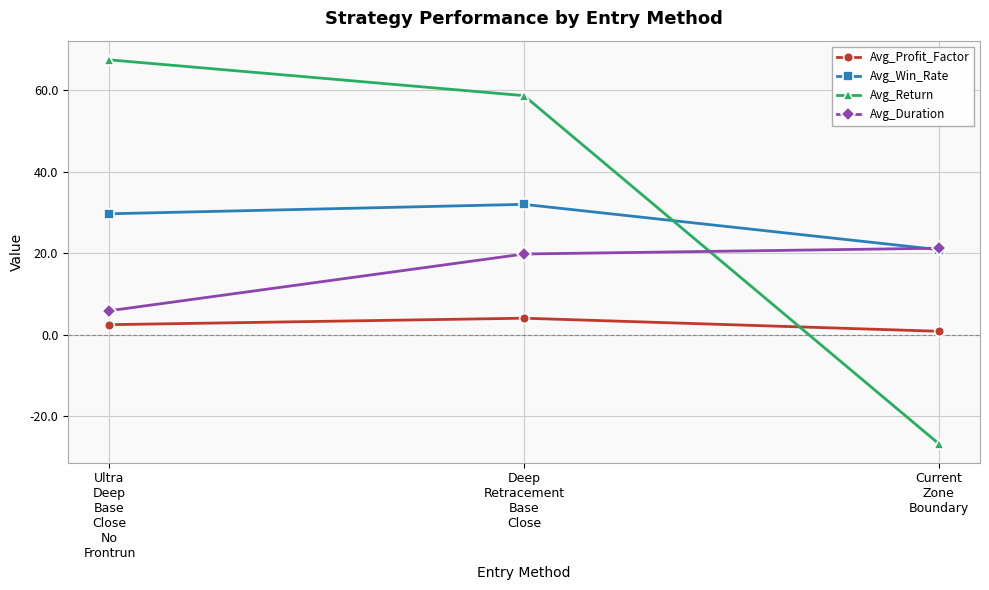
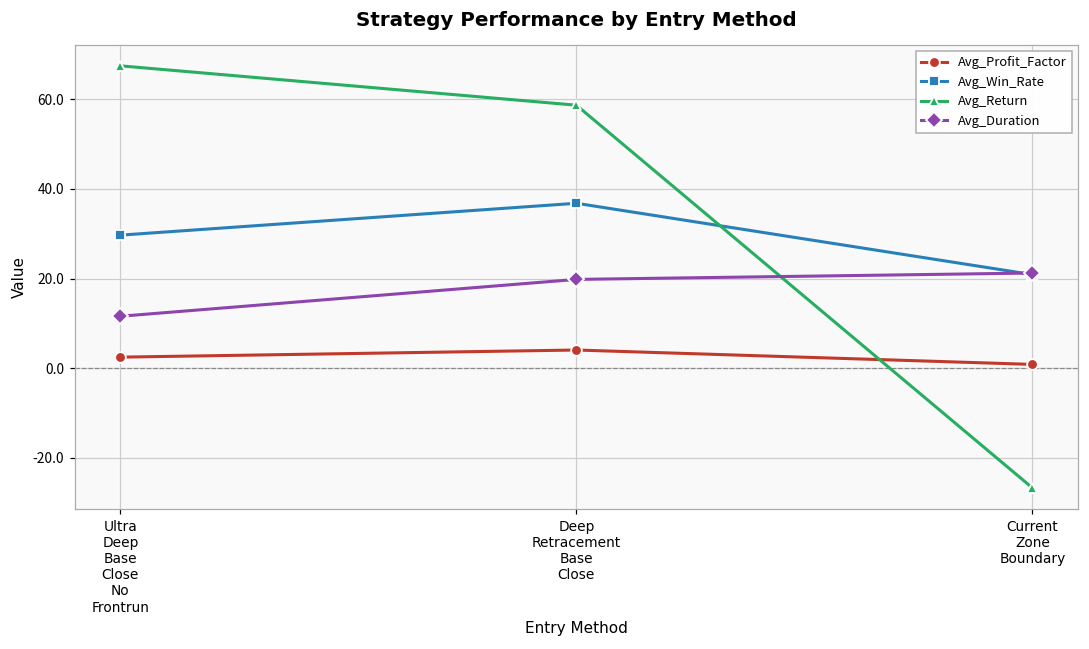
  {
    "Avg_Profit_Factor": {
      "Ultra Deep Base Close No Frontrun": 2,
      "Deep Retracement Base Close": 4,
      "Current Zone Boundary": 1
    },
    "Avg_Win_Rate": {
      "Ultra Deep Base Close No Frontrun": 30,
-     "Deep Retracement Base Close": 32
+     "Deep Retracement Base Close": 37
    },
    "Avg_Return": {
      "Ultra Deep Base Close No Frontrun": 67,
      "Deep Retracement Base Close": 59,
      "Current Zone Boundary": -27
    },
    "Avg_Duration": {
-     "Ultra Deep Base Close No Frontrun": 6,
+     "Ultra Deep Base Close No Frontrun": 12,
      "Deep Retracement Base Close": 20
    }
  }
